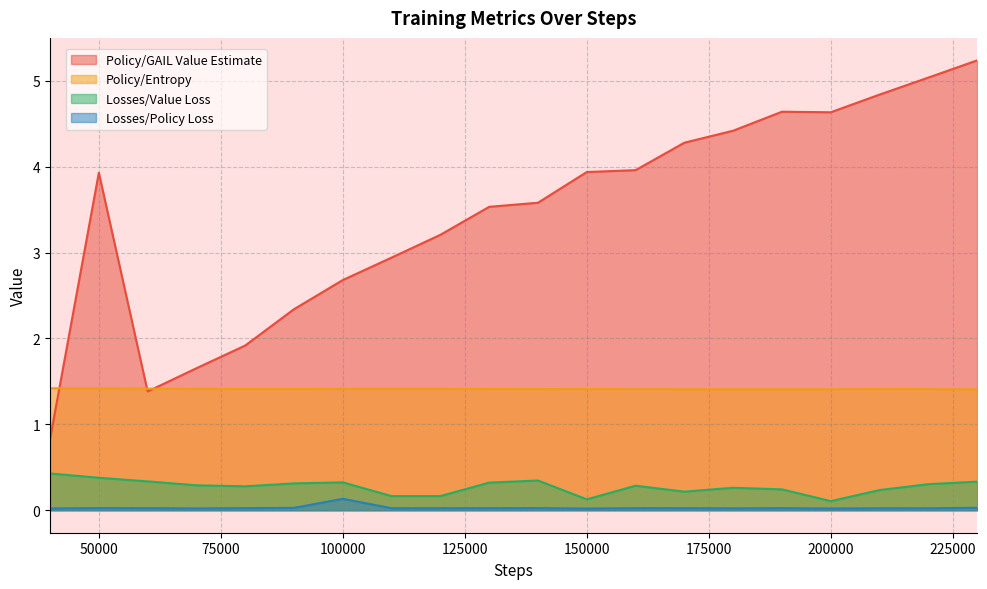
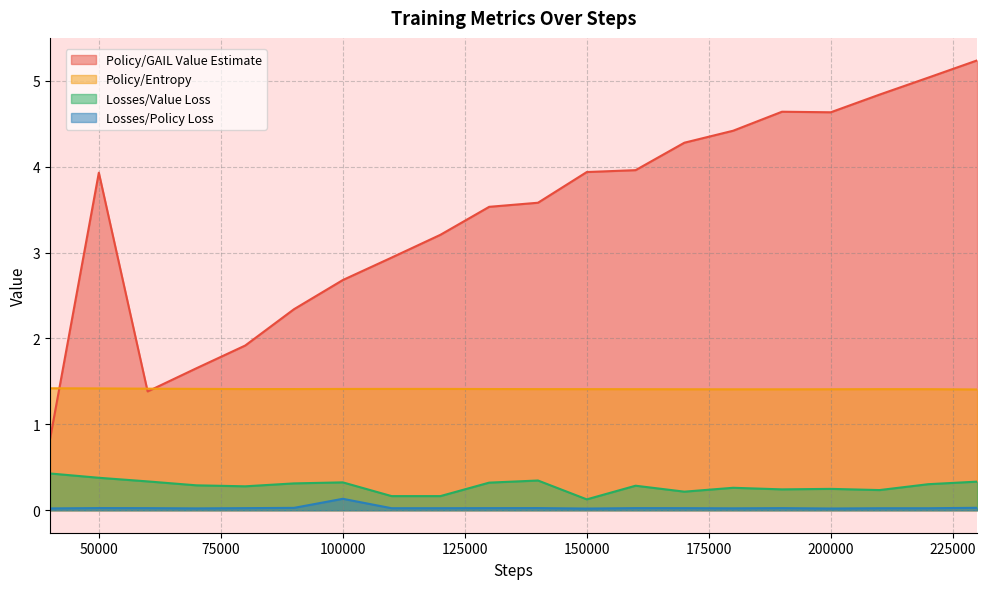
  {
    "Policy/GAIL Value Estimate": {
      "50000": 3.9,
      "100000": 2.7,
      "150000": 3.9,
      "200000": 4.6
    },
    "Policy/Entropy": {
      "50000": 1.4,
      "100000": 1.4,
      "150000": 1.4,
      "200000": 1.4
    },
    "Losses/Value Loss": {
      "50000": 0.4,
      "100000": 0.3,
      "150000": 0.1,
-     "200000": 0.1
+     "200000": 0.2
    },
    "Losses/Policy Loss": {
      "50000": 0.0,
      "100000": 0.1,
      "150000": 0.0,
      "200000": 0.0
    }
  }
